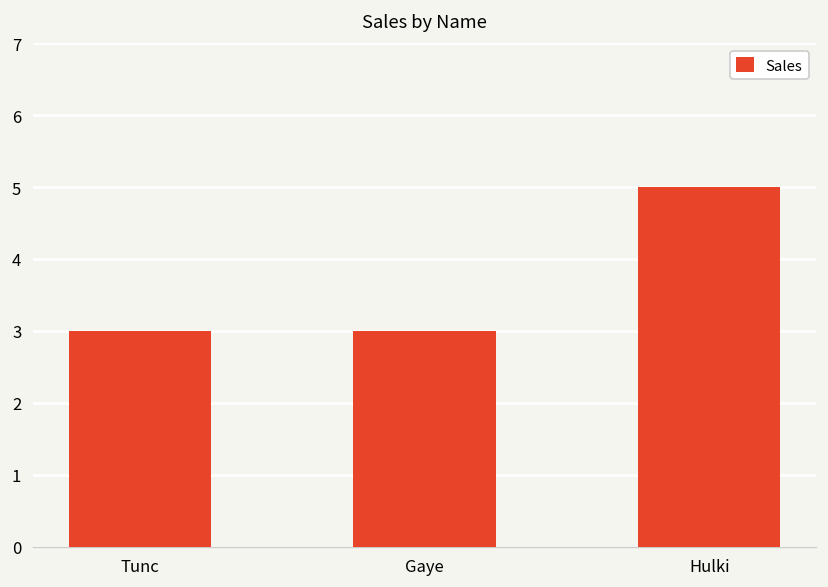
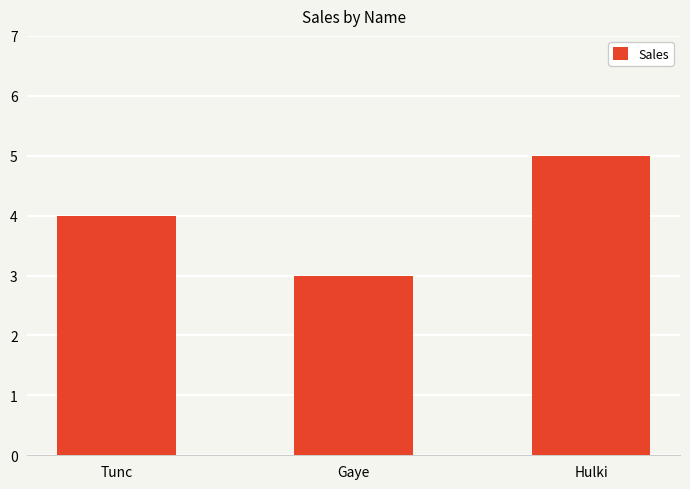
  {
-   "Tunc": 3,
+   "Tunc": 4,
    "Gaye": 3,
    "Hulki": 5
  }
